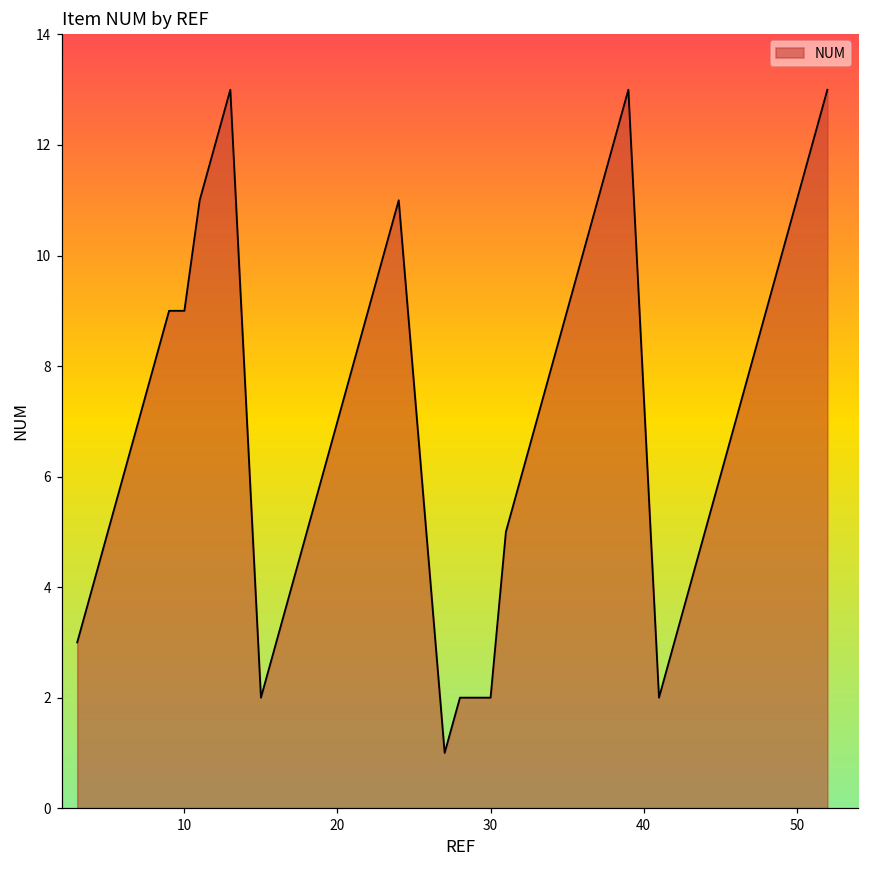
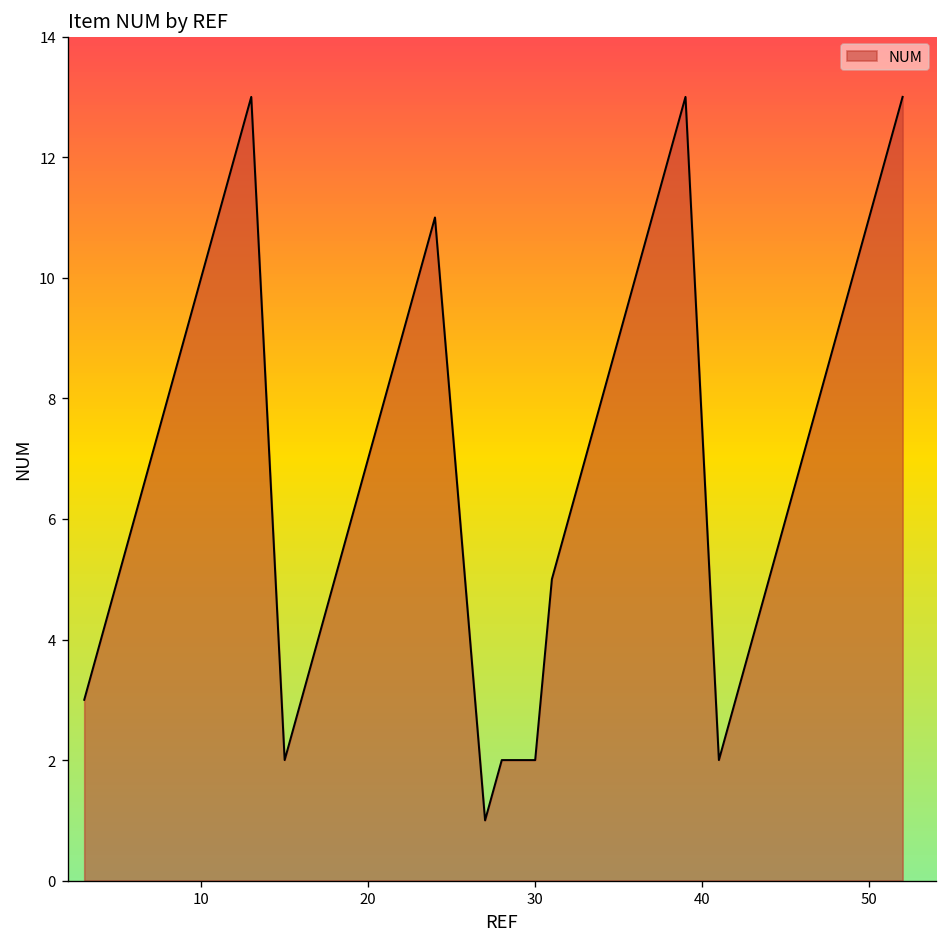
  {
-   "10": 9,
+   "10": 10,
    "20": 7,
    "30": 2,
    "50": 11
  }
